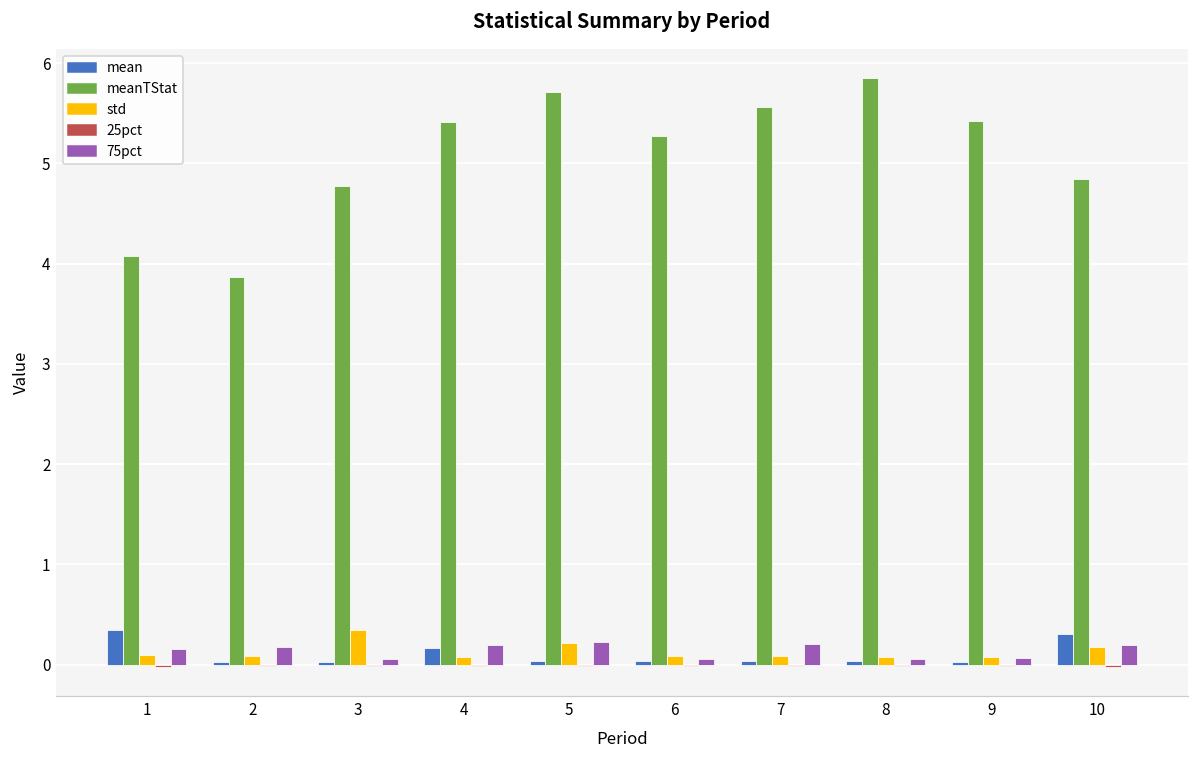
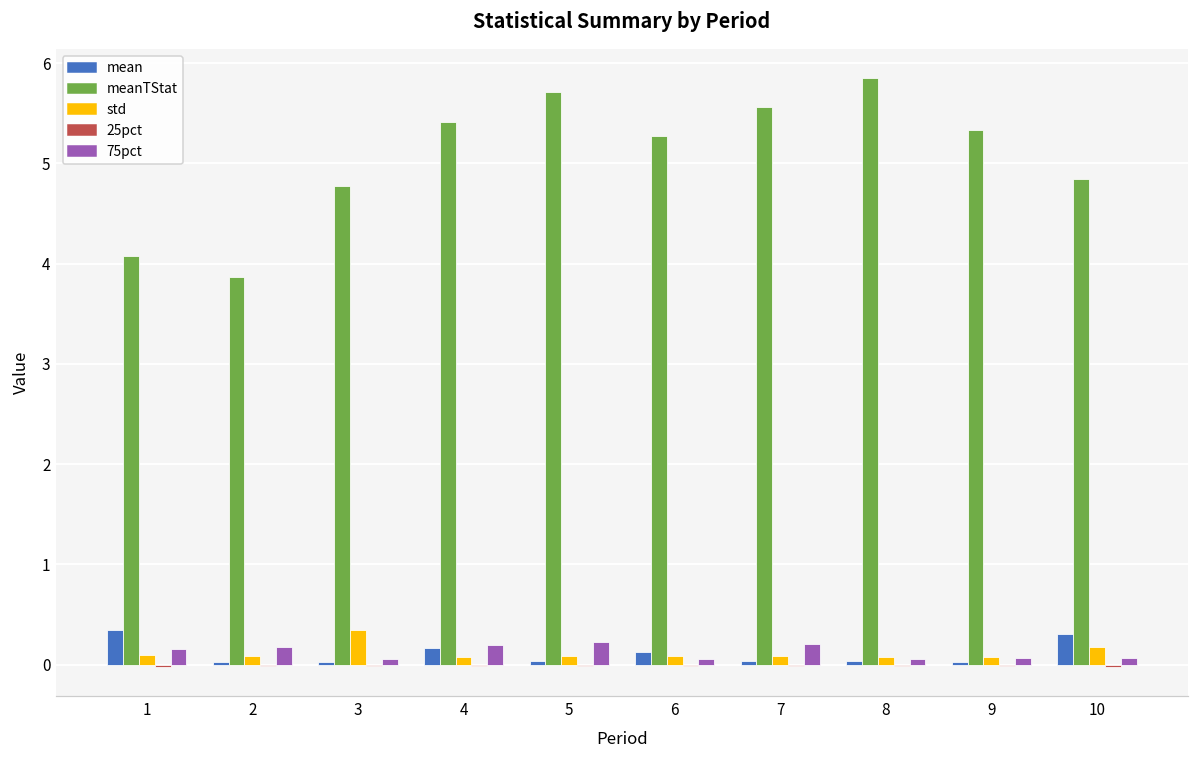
  {
    "mean": {
      "1": 0.3,
      "3": 0.0,
      "4": 0.2,
      "5": 0.0,
-     "6": 0.0,
+     "6": 0.1,
      "7": 0.0,
      "8": 0.0,
      "9": 0.0,
      "10": 0.3
    },
    "meanTStat": {
      "1": 4.1,
      "2": 3.9,
      "3": 4.8,
      "4": 5.4,
      "5": 5.7,
      "6": 5.3,
      "7": 5.6,
      "8": 5.8,
-     "9": 5.4,
+     "9": 5.3,
      "10": 4.8
    },
    "std": {
      "1": 0.1,
      "2": 0.1,
      "3": 0.3,
      "4": 0.1,
-     "5": 0.2,
+     "5": 0.1,
      "6": 0.1,
      "7": 0.1,
      "8": 0.1,
      "9": 0.1,
      "10": 0.2
    },
    "75pct": {
      "1": 0.2,
      "2": 0.2,
      "3": 0.1,
      "4": 0.2,
      "5": 0.2,
      "6": 0.1,
      "7": 0.2,
      "8": 0.1,
      "9": 0.1,
-     "10": 0.2
+     "10": 0.1
    }
  }
